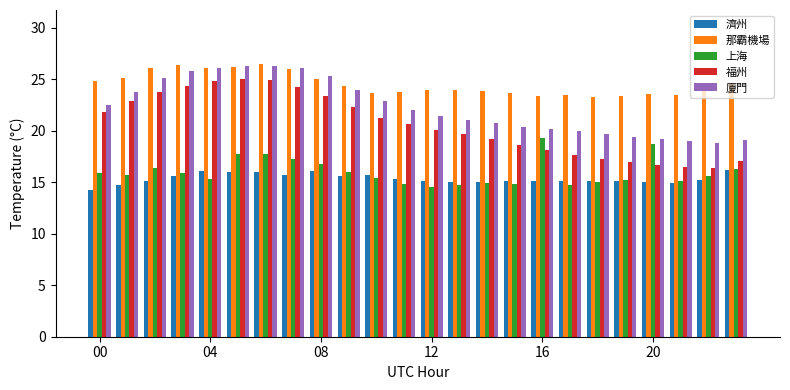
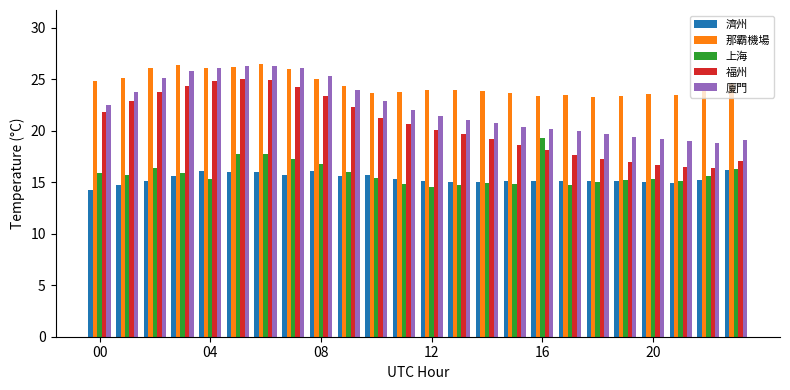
  {
    "上海": {
      "00": 15.9,
      "04": 15.3,
      "08": 16.8,
      "12": 14.5,
      "16": 19.3,
-     "20": 18.7
+     "20": 15.3
    }
  }
